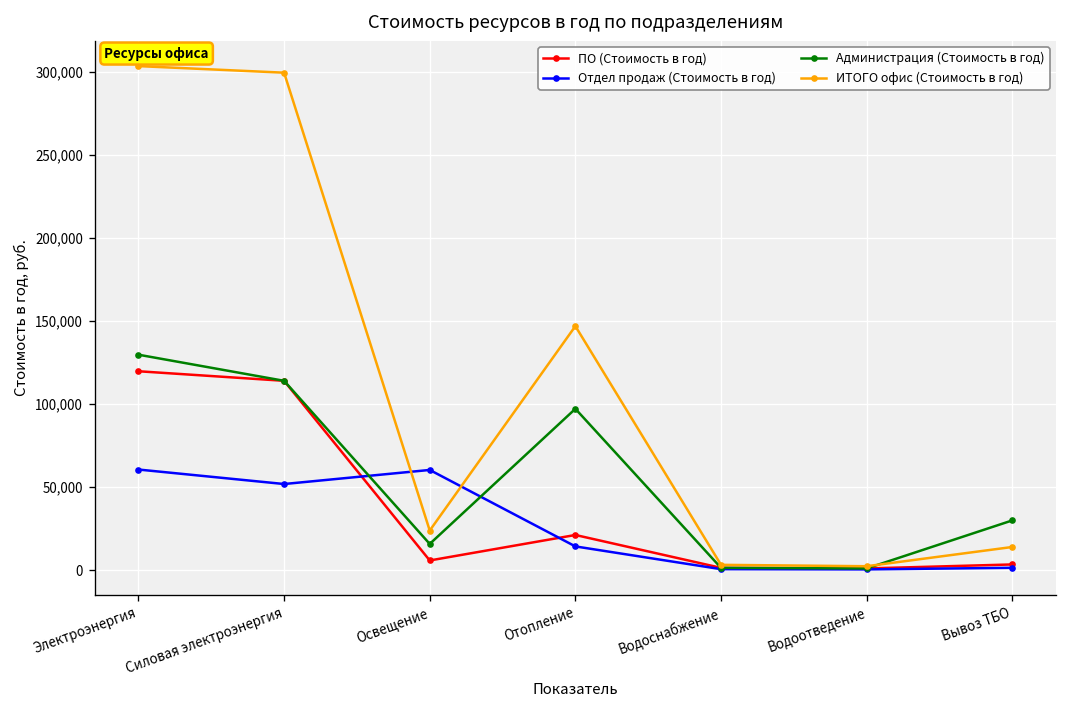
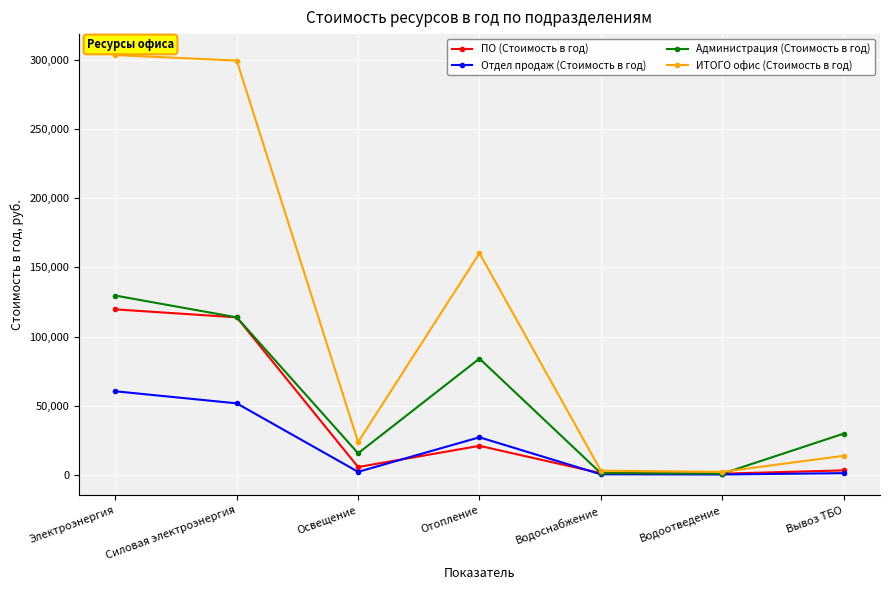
  {
    "ПО (Стоимость в год)": {
      "Электроэнергия": "120,000",
      "Освещение": "6,000",
      "Отопление": "21,000",
      "Вывоз ТБО": "3,000"
    },
    "Отдел продаж (Стоимость в год)": {
      "Электроэнергия": "61,000",
      "Силовая электроэнергия": "52,000",
-     "Освещение": "60,000",
-     "Отопление": "14,000",
+     "Освещение": "2,000",
+     "Отопление": "27,000",
      "Вывоз ТБО": "1,000"
    },
    "Администрация (Стоимость в год)": {
      "Электроэнергия": "130,000",
      "Освещение": "16,000",
-     "Отопление": "97,000",
+     "Отопление": "84,000",
      "Вывоз ТБО": "30,000"
    },
    "ИТОГО офис (Стоимость в год)": {
      "Электроэнергия": "303,000",
      "Силовая электроэнергия": "299,000",
      "Освещение": "24,000",
-     "Отопление": "147,000",
+     "Отопление": "160,000",
      "Вывоз ТБО": "14,000"
    }
  }
